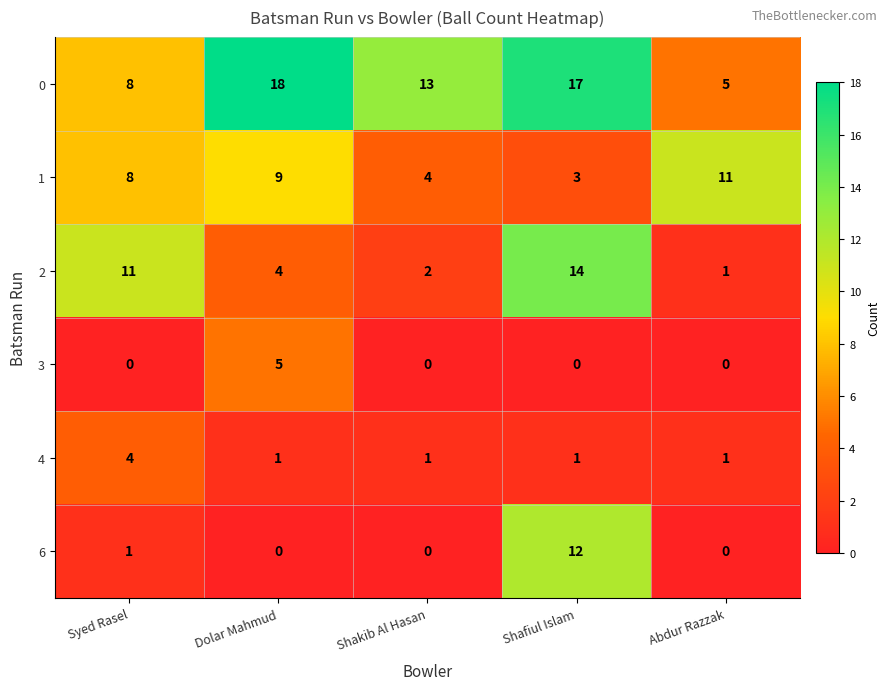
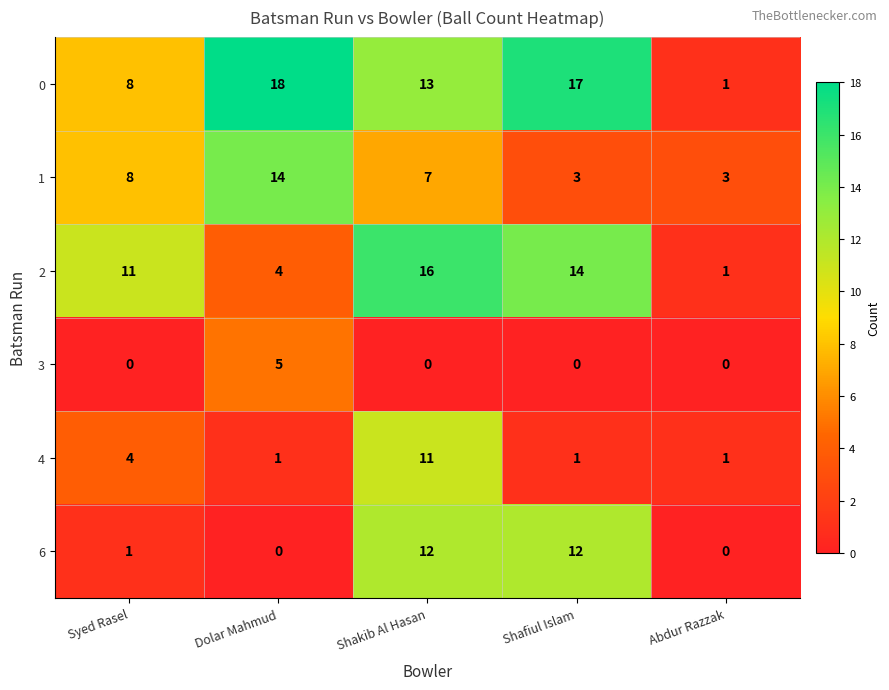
  {
    "0": {
      "Syed Rasel": 8,
      "Dolar Mahmud": 18,
      "Shakib Al Hasan": 13,
      "Shafiul Islam": 17,
-     "Abdur Razzak": 5
+     "Abdur Razzak": 1
    },
    "1": {
      "Syed Rasel": 8,
-     "Dolar Mahmud": 9,
-     "Shakib Al Hasan": 4,
+     "Dolar Mahmud": 14,
+     "Shakib Al Hasan": 7,
      "Shafiul Islam": 3,
-     "Abdur Razzak": 11
+     "Abdur Razzak": 3
    },
    "2": {
      "Syed Rasel": 11,
      "Dolar Mahmud": 4,
-     "Shakib Al Hasan": 2,
+     "Shakib Al Hasan": 16,
      "Shafiul Islam": 14,
      "Abdur Razzak": 1
    },
    "3": {
      "Syed Rasel": 0,
      "Dolar Mahmud": 5,
      "Shakib Al Hasan": 0,
      "Shafiul Islam": 0,
      "Abdur Razzak": 0
    },
    "4": {
      "Syed Rasel": 4,
      "Dolar Mahmud": 1,
-     "Shakib Al Hasan": 1,
+     "Shakib Al Hasan": 11,
      "Shafiul Islam": 1,
      "Abdur Razzak": 1
    },
    "6": {
      "Syed Rasel": 1,
      "Dolar Mahmud": 0,
-     "Shakib Al Hasan": 0,
+     "Shakib Al Hasan": 12,
      "Shafiul Islam": 12,
      "Abdur Razzak": 0
    }
  }
